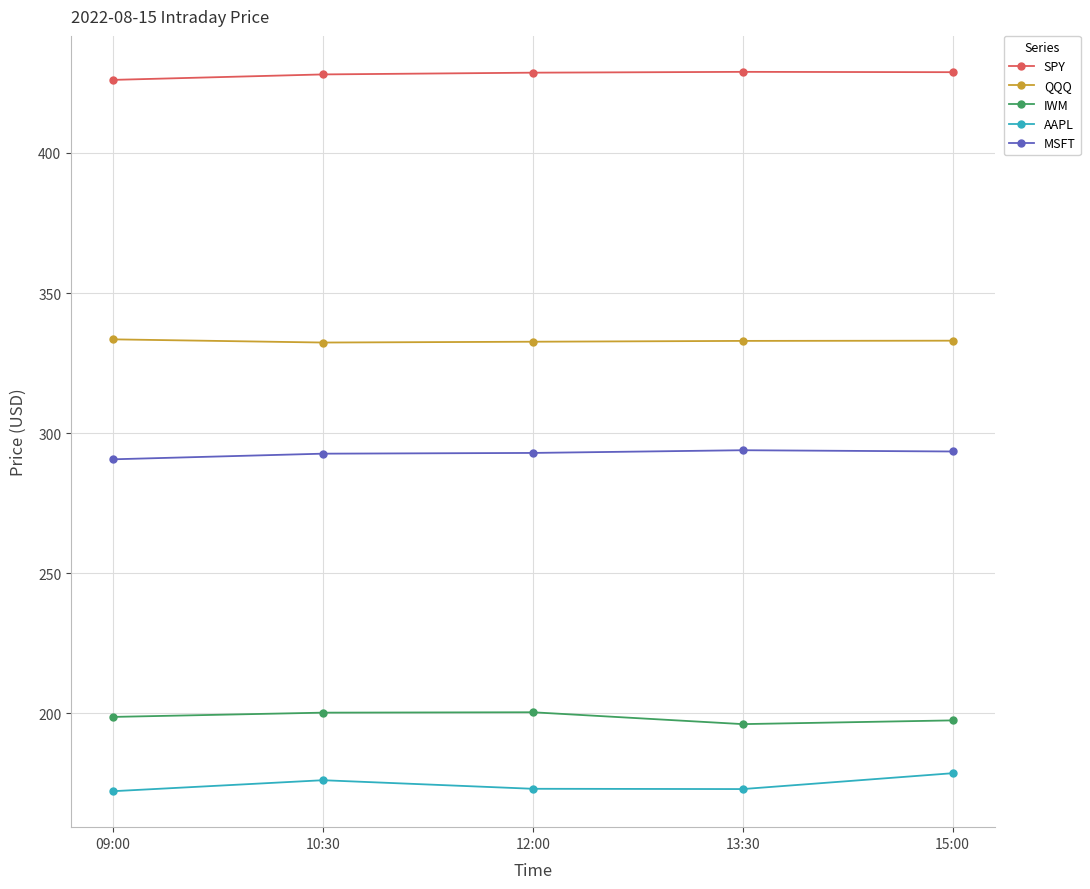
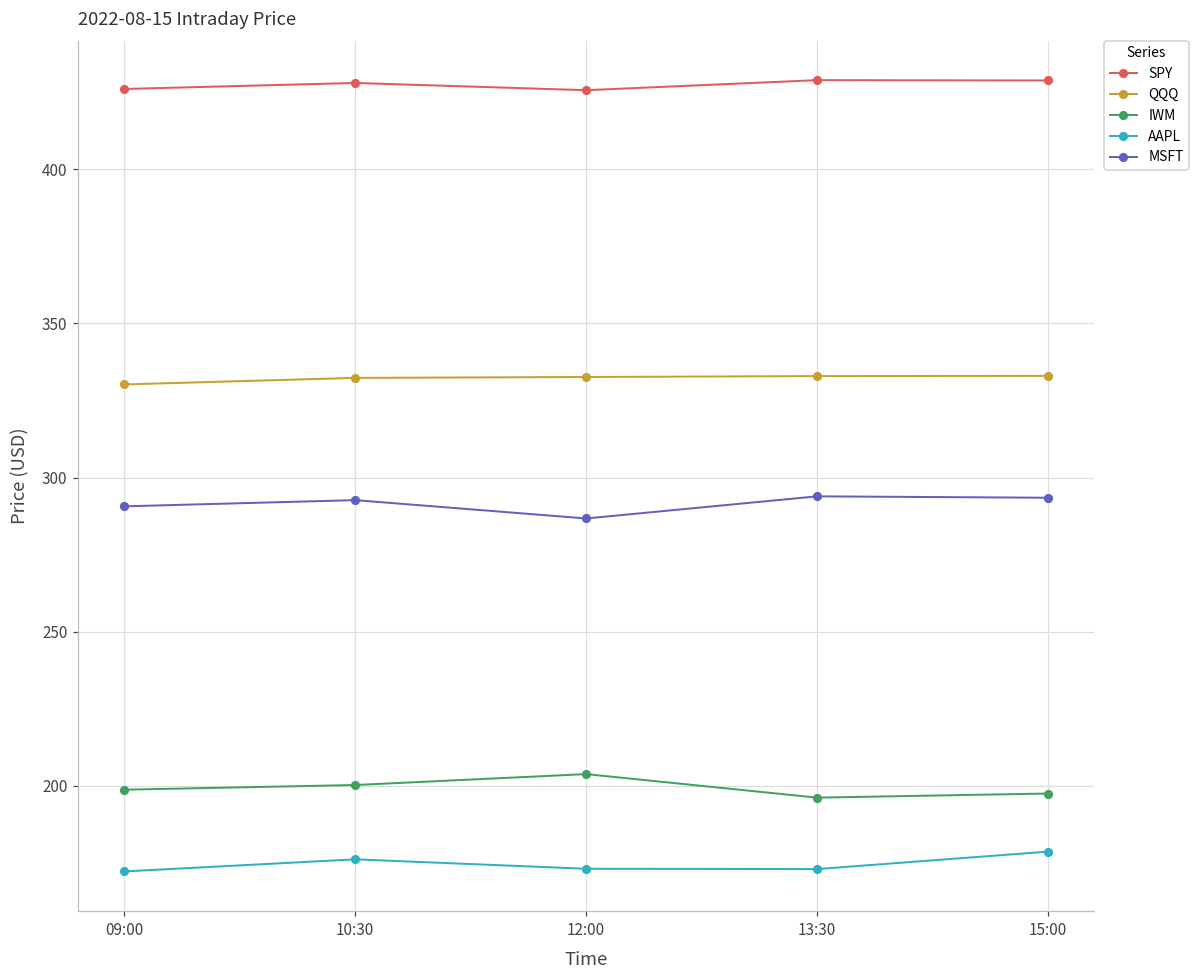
  {
    "SPY": {
      "09:00": 426,
      "10:30": 428,
-     "12:00": 429,
+     "12:00": 426,
      "13:30": 429,
      "15:00": 429
    },
    "QQQ": {
-     "09:00": 333,
+     "09:00": 330,
      "10:30": 332,
      "12:00": 333,
      "13:30": 333,
      "15:00": 333
    },
    "IWM": {
      "09:00": 199,
      "10:30": 200,
-     "12:00": 200,
+     "12:00": 204,
      "13:30": 196,
      "15:00": 198
    },
    "AAPL": {
      "09:00": 172,
      "10:30": 176,
      "12:00": 173,
      "13:30": 173,
      "15:00": 179
    },
    "MSFT": {
      "09:00": 291,
      "10:30": 293,
-     "12:00": 293,
+     "12:00": 287,
      "13:30": 294,
      "15:00": 293
    }
  }
